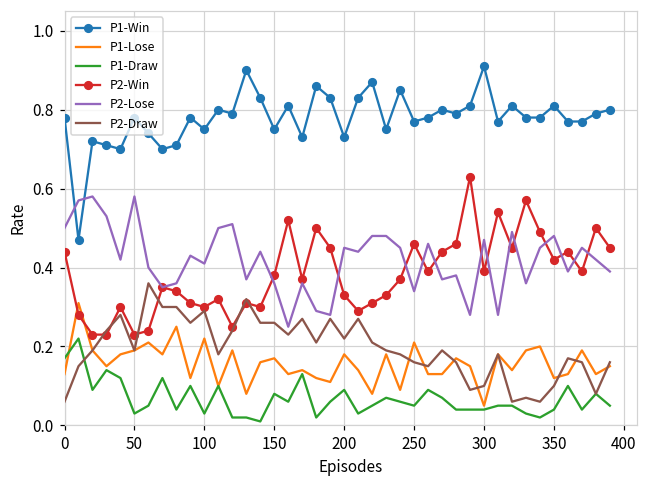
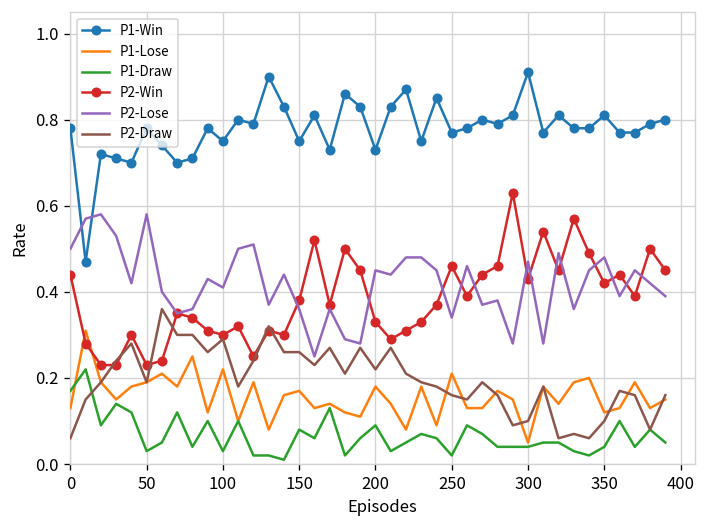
  {
    "P1-Win": {
      "0": 0.78,
      "100": 0.75,
      "150": 0.75,
      "200": 0.73,
      "250": 0.77,
      "300": 0.91,
      "350": 0.81
    },
    "P1-Lose": {
      "0": 0.13,
      "100": 0.22,
      "150": 0.17,
      "200": 0.18,
      "250": 0.21,
      "300": 0.05,
      "350": 0.12
    },
    "P1-Draw": {
      "0": 0.17,
      "50": 0.03,
      "100": 0.03,
      "150": 0.08,
      "200": 0.09,
-     "250": 0.05,
+     "250": 0.02,
      "300": 0.04,
      "350": 0.04
    },
    "P2-Win": {
      "0": 0.44,
      "50": 0.23,
      "100": 0.30,
      "150": 0.38,
      "200": 0.33,
      "250": 0.46,
-     "300": 0.39,
+     "300": 0.43,
      "350": 0.42
    },
    "P2-Lose": {
      "0": 0.50,
      "50": 0.58,
      "100": 0.41,
      "150": 0.36,
      "200": 0.45,
      "250": 0.34,
      "300": 0.47,
      "350": 0.48
    },
    "P2-Draw": {
      "0": 0.06,
      "100": 0.29,
      "150": 0.26,
      "200": 0.22,
      "250": 0.16,
      "300": 0.10,
      "350": 0.10
    }
  }
